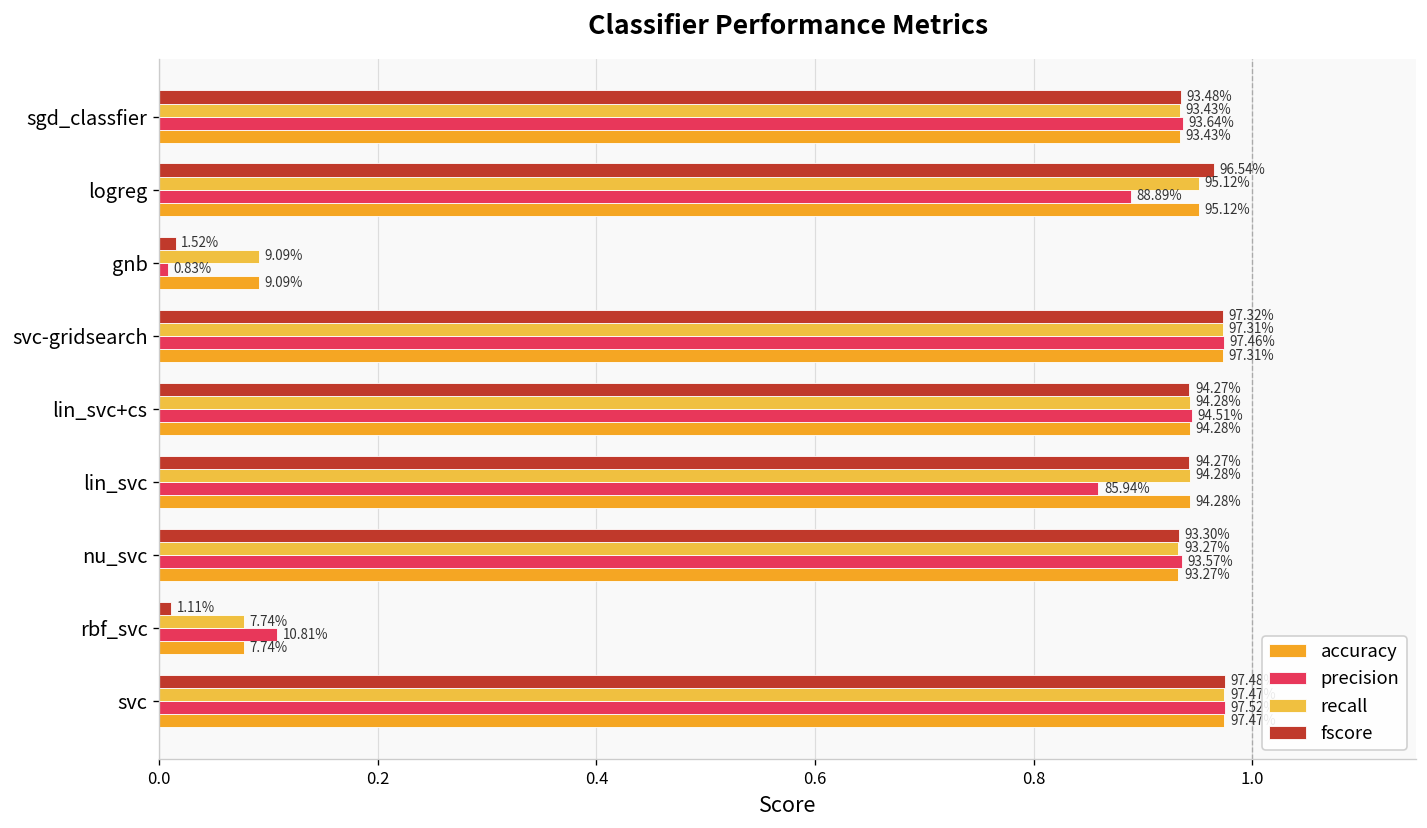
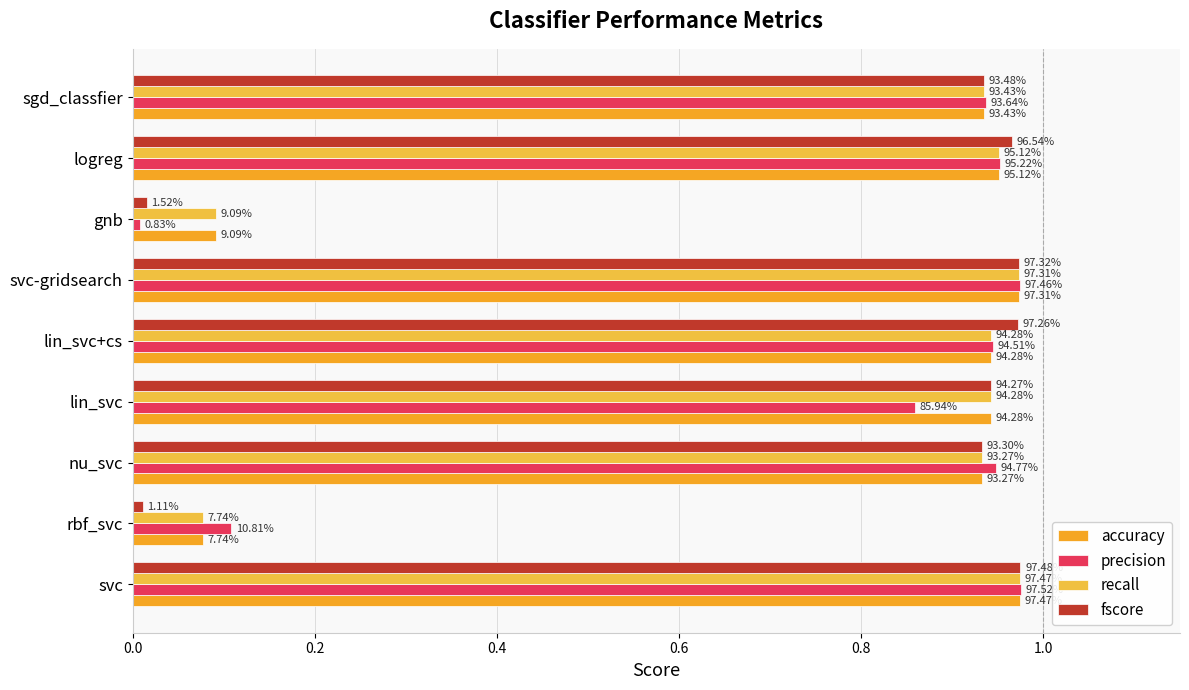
  {
    "precision": {
      "sgd_classfier": "93.64%",
-     "logreg": "88.89%",
+     "logreg": "95.22%",
      "gnb": "0.83%",
      "svc-gridsearch": "97.46%",
      "lin_svc+cs": "94.51%",
      "lin_svc": "85.94%",
-     "nu_svc": "93.57%",
+     "nu_svc": "94.77%",
      "rbf_svc": "10.81%"
    },
    "fscore": {
      "sgd_classfier": "93.48%",
      "logreg": "96.54%",
      "gnb": "1.52%",
      "svc-gridsearch": "97.32%",
-     "lin_svc+cs": "94.27%",
+     "lin_svc+cs": "97.26%",
      "lin_svc": "94.27%",
      "nu_svc": "93.30%",
      "rbf_svc": "1.11%"
    }
  }
